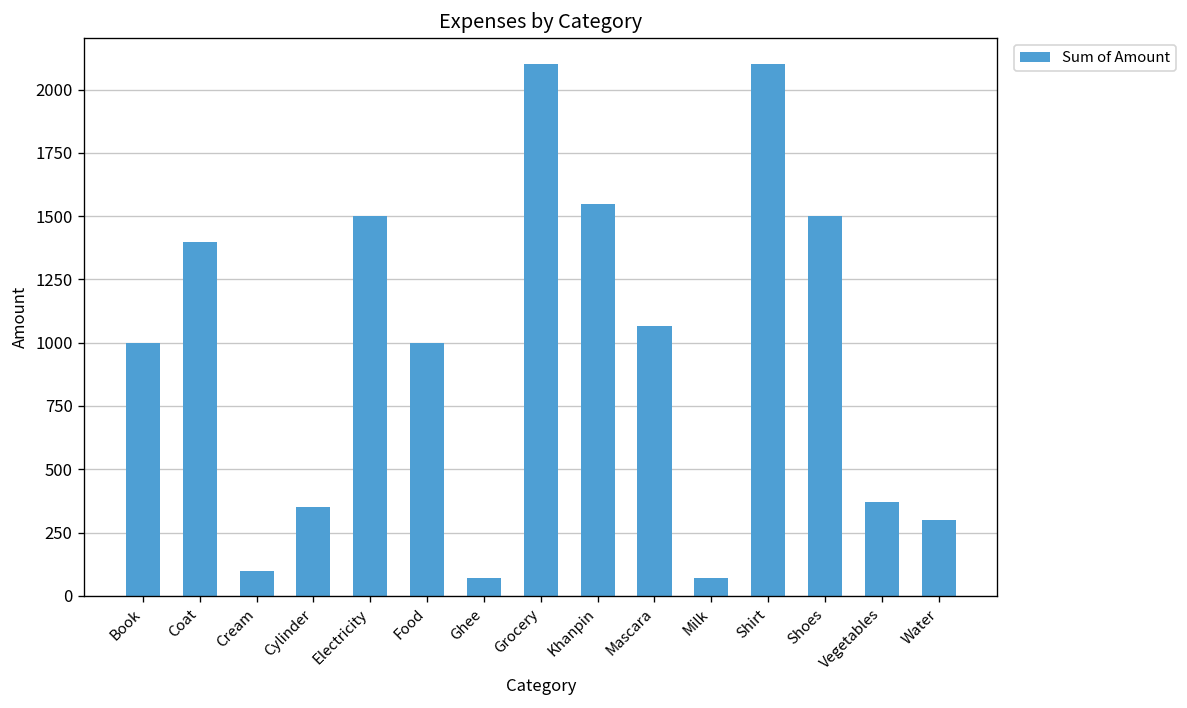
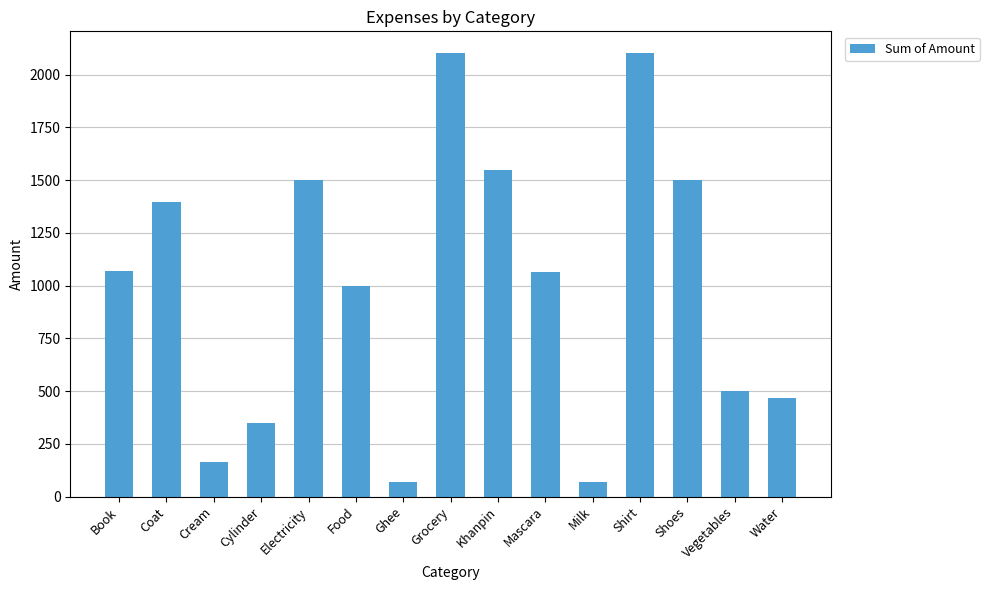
  {
-   "Book": 1000,
+   "Book": 1070,
    "Coat": 1400,
-   "Cream": 100,
+   "Cream": 160,
    "Cylinder": 350,
    "Electricity": 1500,
    "Food": 1000,
    "Ghee": 70,
    "Grocery": 2100,
    "Khanpin": 1550,
    "Mascara": 1060,
    "Milk": 70,
    "Shirt": 2100,
    "Shoes": 1500,
-   "Vegetables": 370,
-   "Water": 300
+   "Vegetables": 500,
+   "Water": 470
  }
